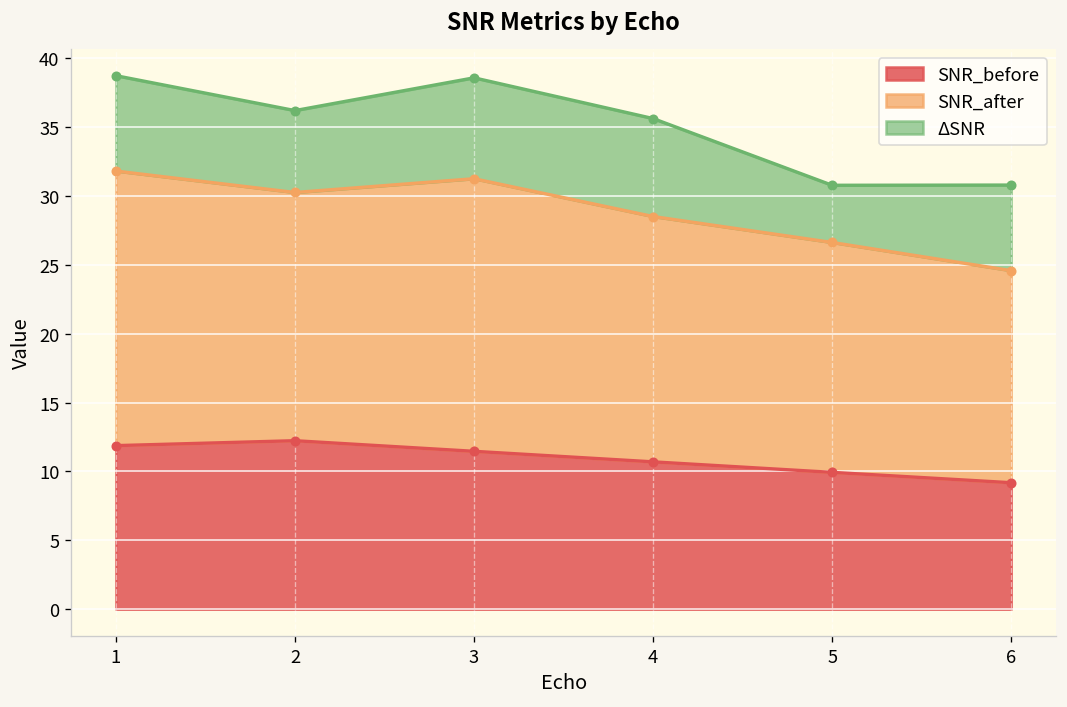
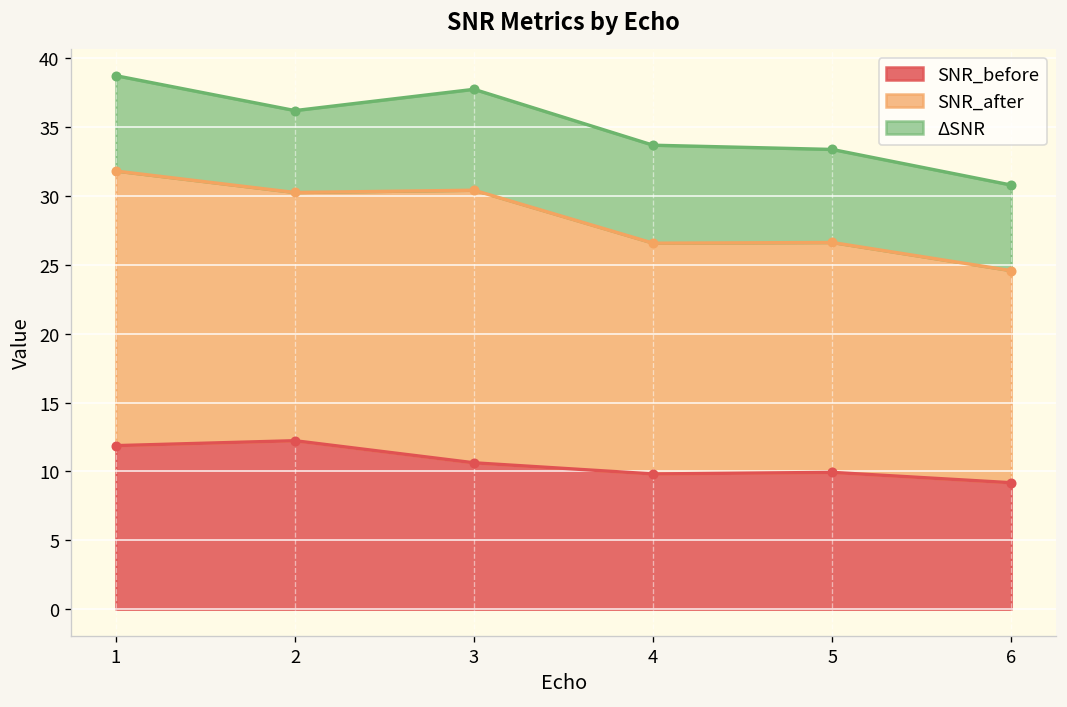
  {
    "SNR_before": {
      "1": 11.9,
      "2": 12.2,
-     "3": 11.5,
-     "4": 10.7,
+     "3": 10.6,
+     "4": 9.8,
      "5": 9.9,
      "6": 9.2
    },
    "SNR_after": {
      "1": 19.9,
      "2": 18.0,
      "3": 19.8,
-     "4": 17.8,
+     "4": 16.8,
      "5": 16.7,
      "6": 15.4
    },
    "ΔSNR": {
      "1": 6.9,
      "2": 5.9,
      "3": 7.3,
      "4": 7.1,
-     "5": 4.2,
+     "5": 6.8,
      "6": 6.2
    }
  }
